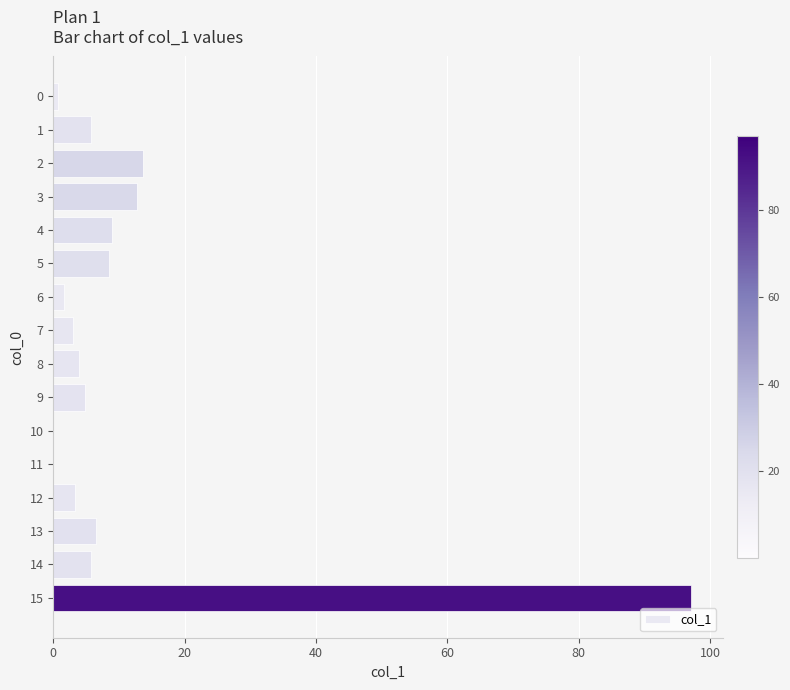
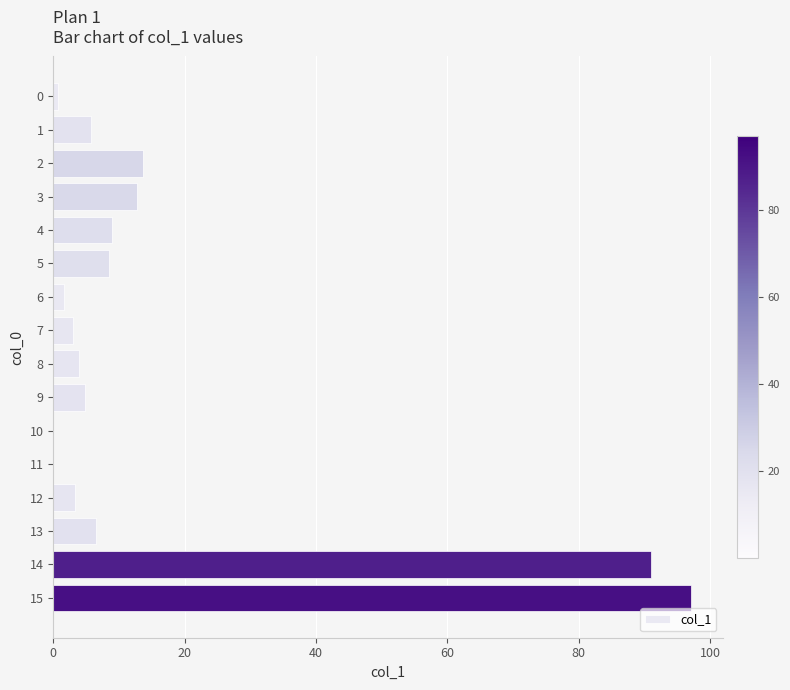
  {
    "0": 1,
    "1": 6,
    "2": 14,
    "3": 13,
    "4": 9,
    "5": 8,
    "6": 2,
    "7": 3,
    "8": 4,
    "9": 5,
    "12": 3,
    "13": 6,
-   "14": 6,
+   "14": 91,
    "15": 97
  }
